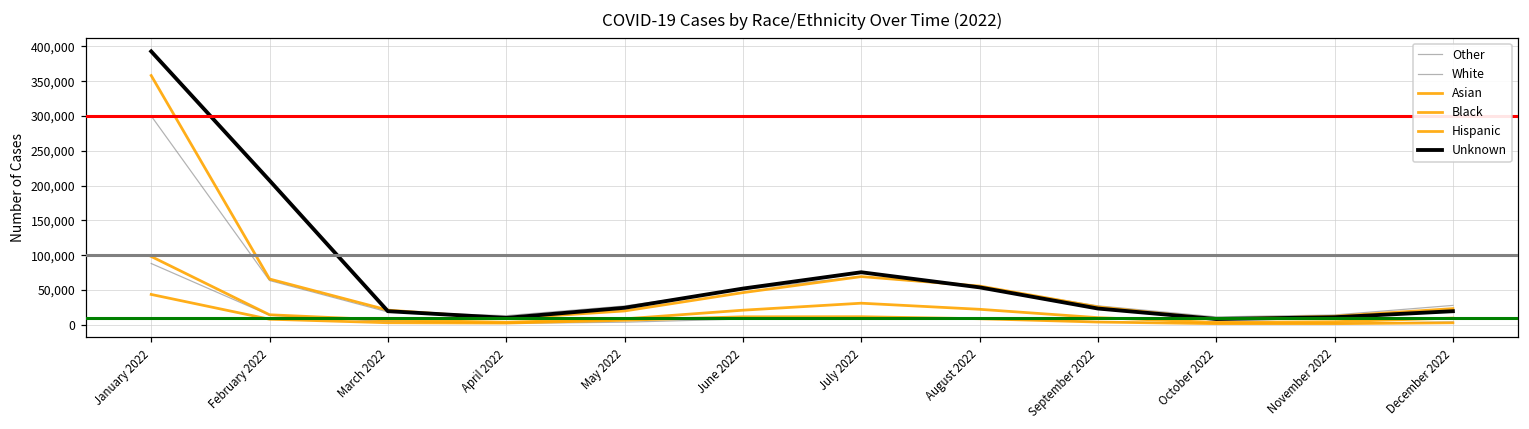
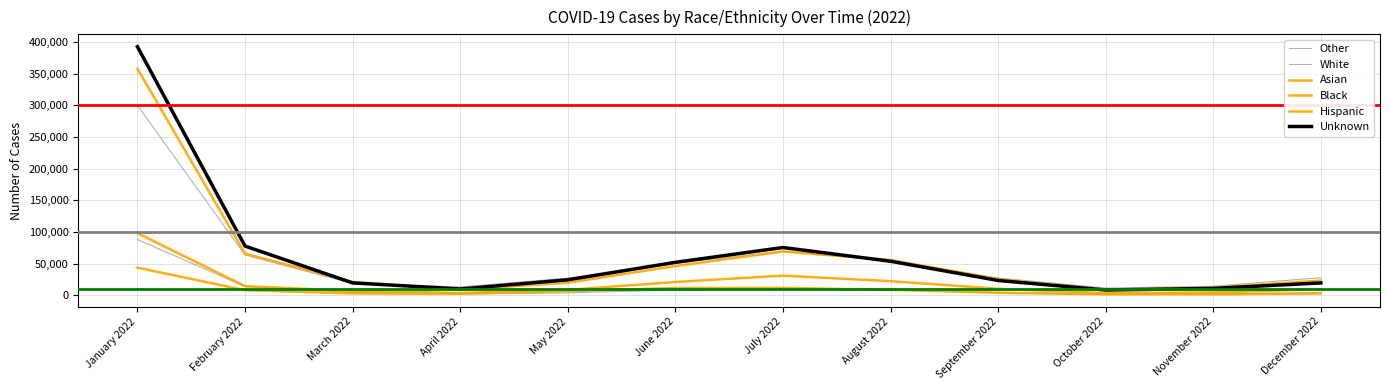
  {
    "Unknown": {
      "January 2022": "390,000",
-     "February 2022": "210,000",
+     "February 2022": "80,000",
      "July 2022": "80,000"
    }
  }
